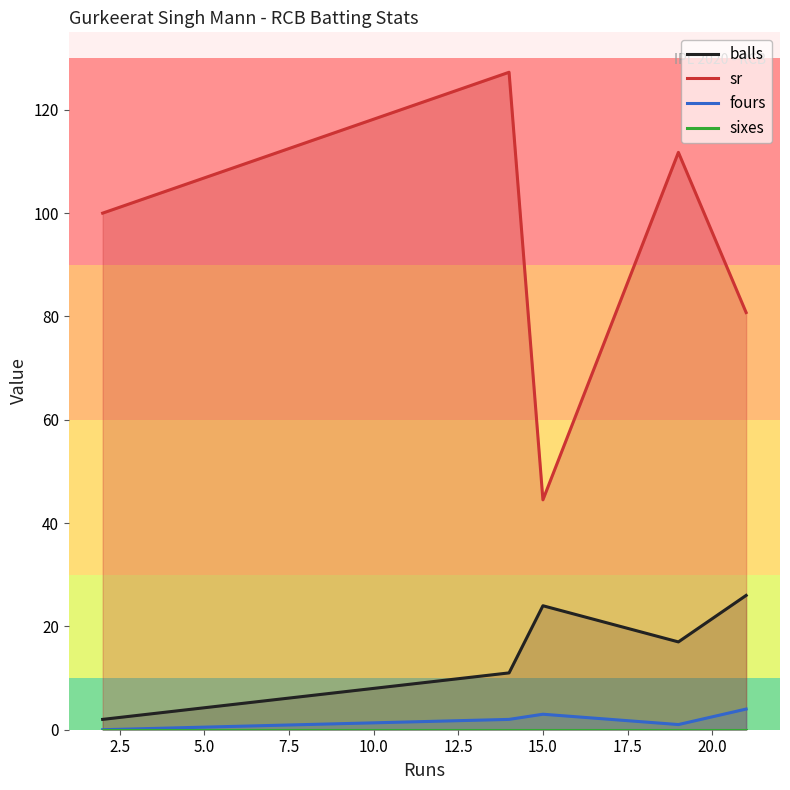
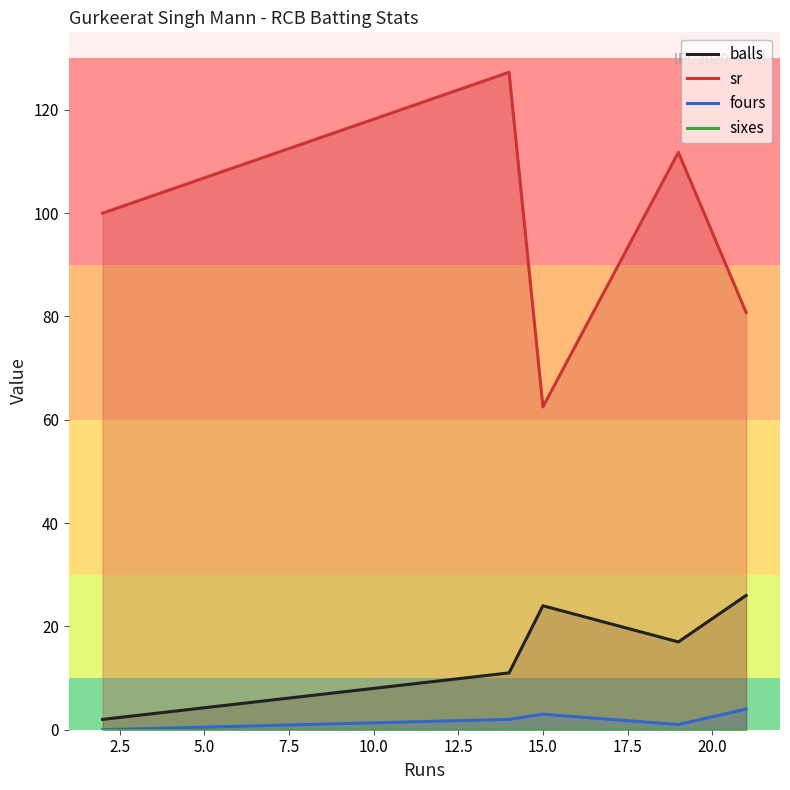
  {
    "balls": {
      "15.0": 24
    },
    "sr": {
-     "15.0": 45
+     "15.0": 63
    },
    "fours": {
      "15.0": 3
    },
    "sixes": {
      "15.0": 0
    }
  }
